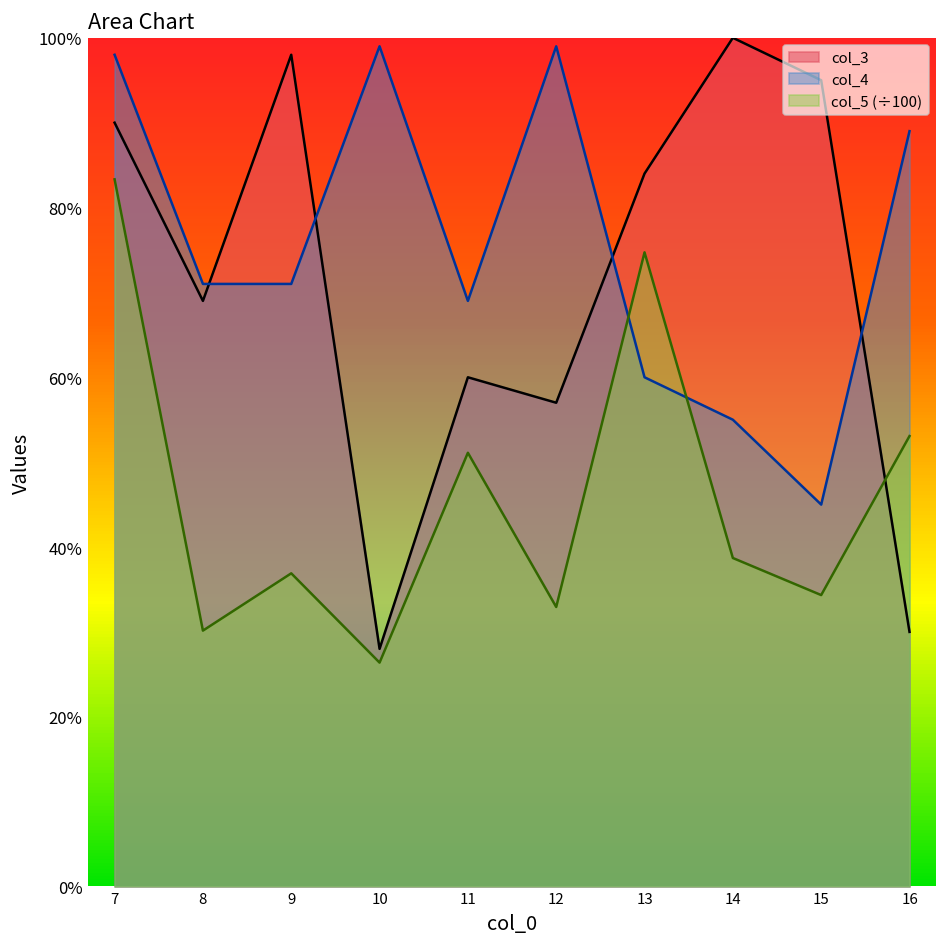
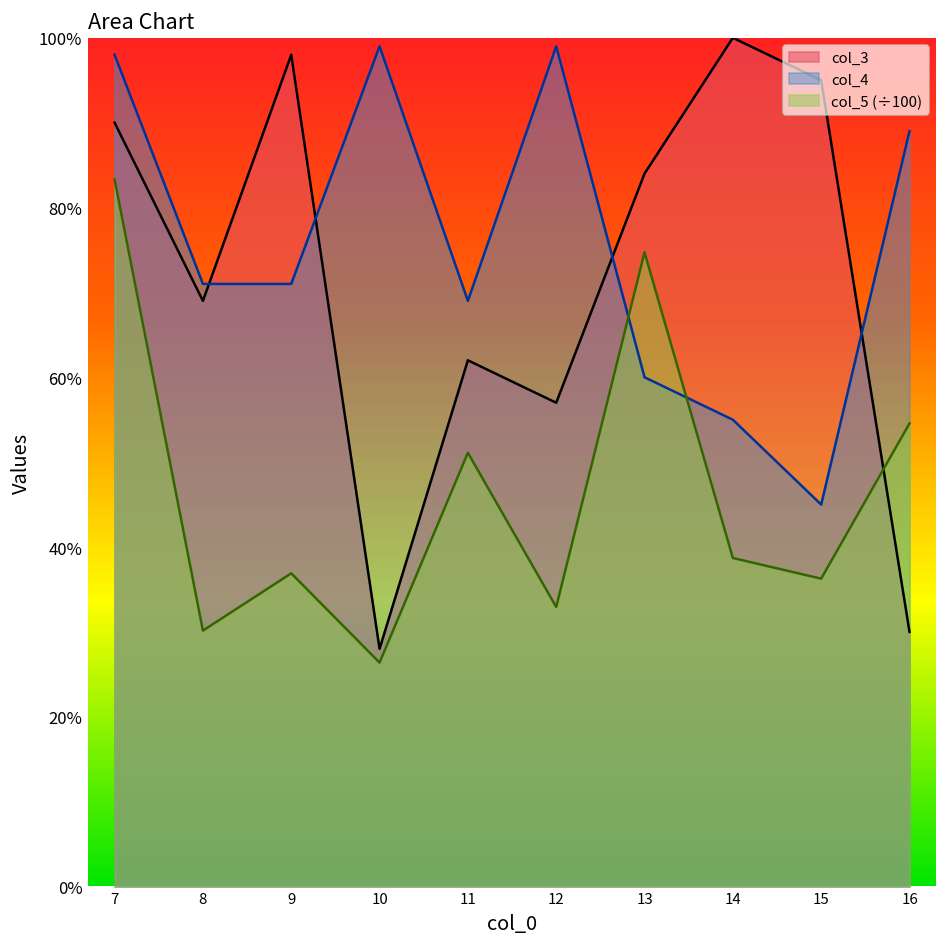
  {
    "col_3": {
      "7": "90%",
      "8": "69%",
      "9": "98%",
      "10": "28%",
-     "11": "60%",
+     "11": "62%",
      "12": "57%",
      "13": "84%",
      "14": "100%",
      "16": "30%"
    },
    "col_4": {
      "7": "98%",
      "8": "71%",
      "9": "71%",
      "10": "99%",
      "11": "69%",
      "12": "99%",
      "13": "60%",
      "14": "55%",
      "15": "45%",
      "16": "89%"
    },
    "col_5 (÷100)": {
      "7": "83%",
      "8": "30%",
      "9": "37%",
      "10": "26%",
      "11": "51%",
      "12": "33%",
      "13": "75%",
      "14": "39%",
-     "15": "34%",
-     "16": "53%"
+     "15": "36%",
+     "16": "55%"
    }
  }
